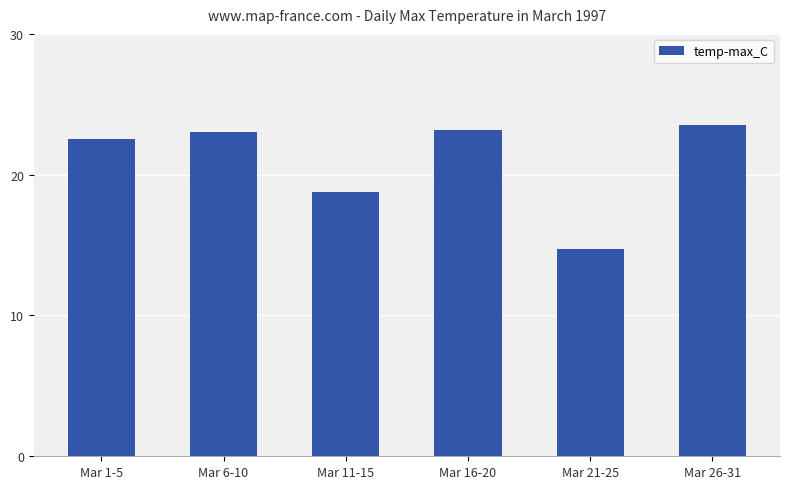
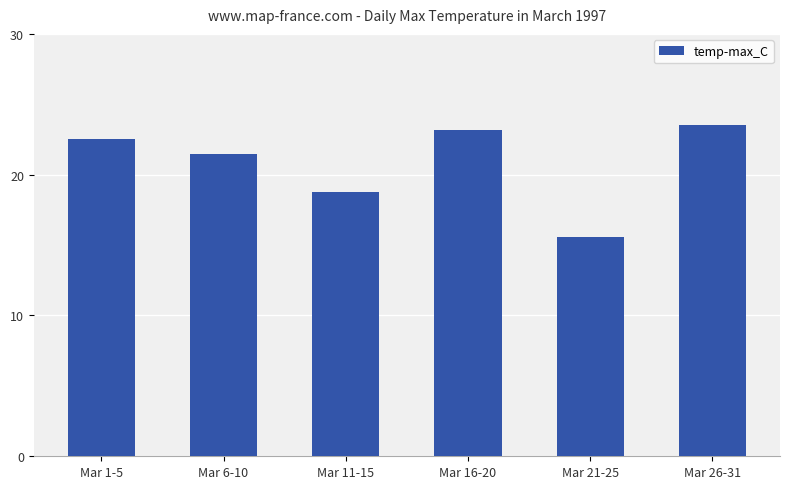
  {
    "Mar 1-5": 22.5,
-   "Mar 6-10": 23.0,
+   "Mar 6-10": 21.5,
    "Mar 11-15": 18.8,
    "Mar 16-20": 23.2,
-   "Mar 21-25": 14.7,
+   "Mar 21-25": 15.6,
    "Mar 26-31": 23.5
  }
